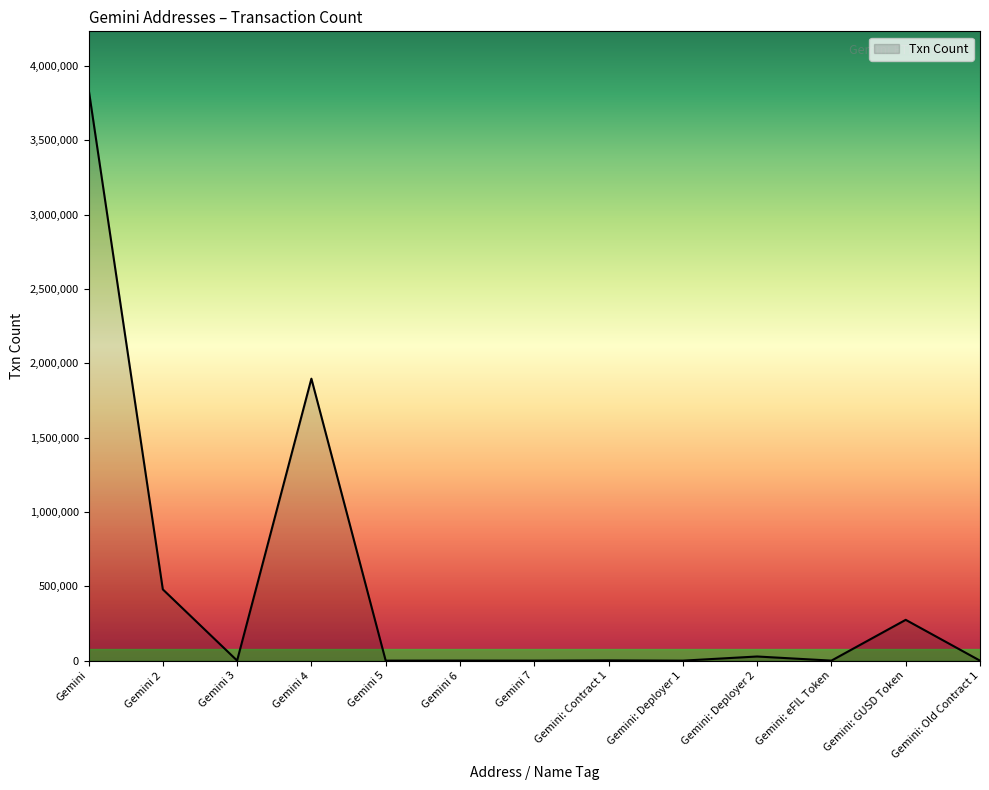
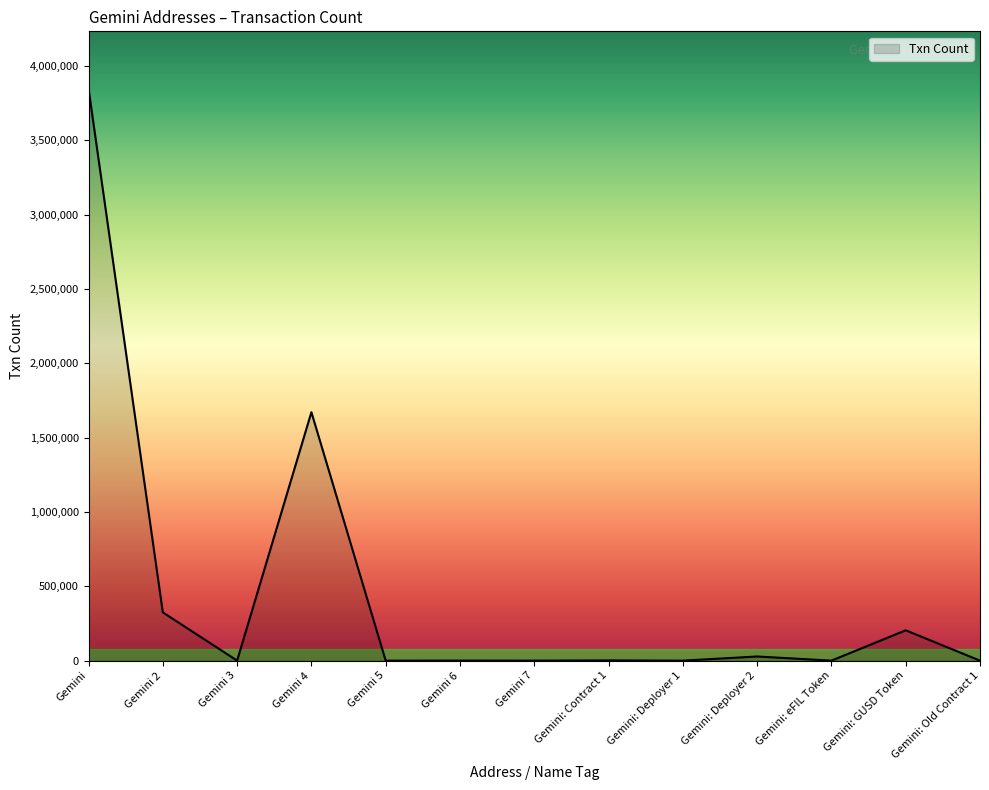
  {
    "Gemini": "3,850,000",
-   "Gemini 2": "480,000",
-   "Gemini 4": "1,900,000",
-   "Gemini: GUSD Token": "270,000"
+   "Gemini 2": "320,000",
+   "Gemini 4": "1,670,000",
+   "Gemini: GUSD Token": "200,000"
  }
